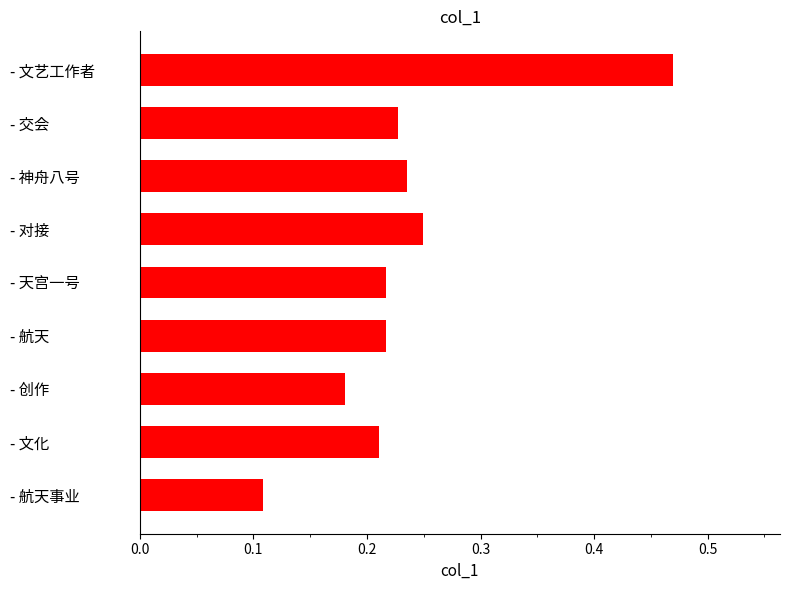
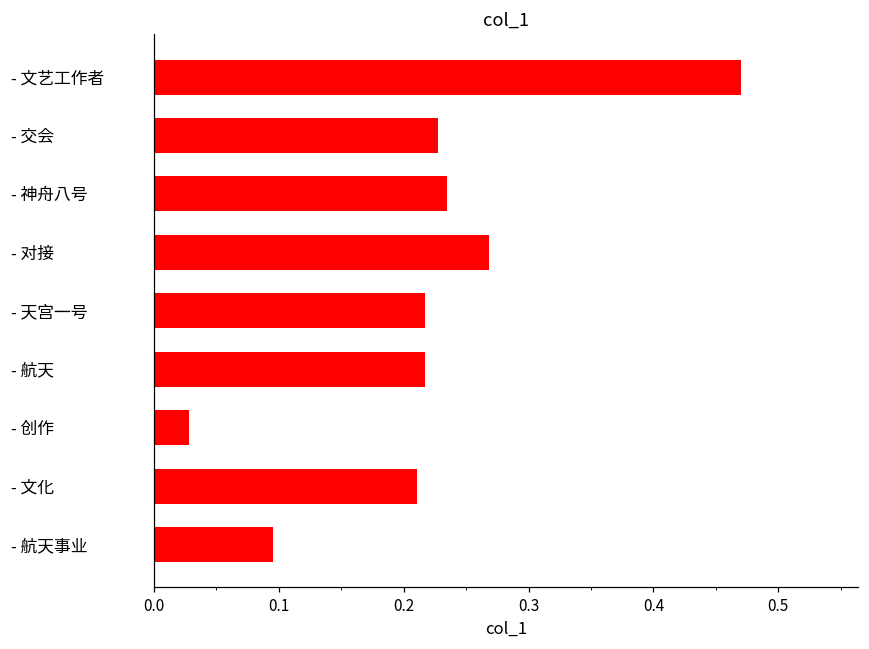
  {
    "- 文艺工作者": 0.470,
    "- 交会": 0.227,
    "- 神舟八号": 0.235,
-   "- 对接": 0.249,
+   "- 对接": 0.268,
    "- 天宫一号": 0.217,
    "- 航天": 0.217,
-   "- 创作": 0.181,
+   "- 创作": 0.028,
    "- 文化": 0.210,
-   "- 航天事业": 0.108
+   "- 航天事业": 0.095
  }
